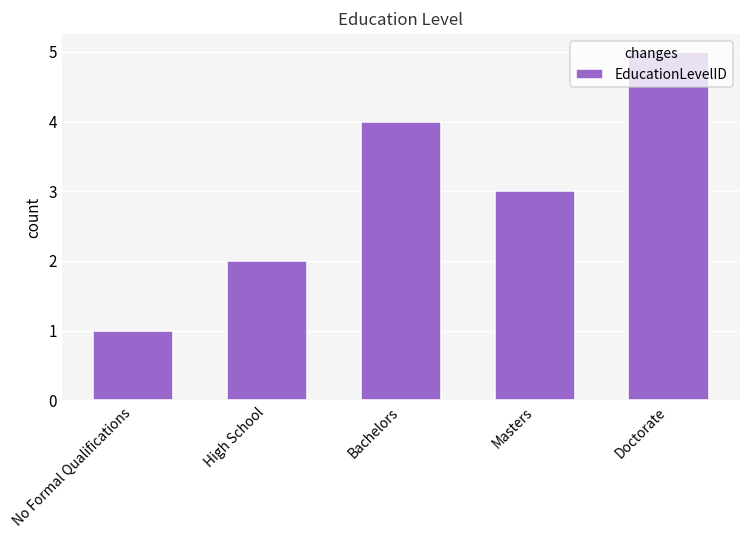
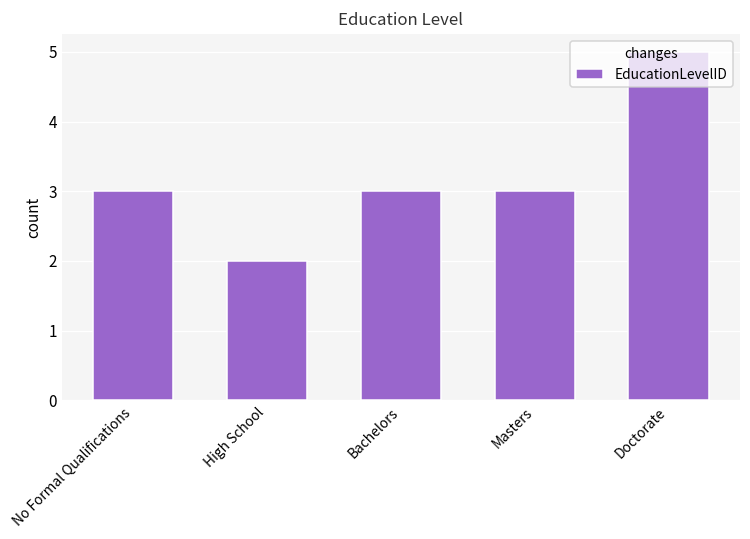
  {
-   "No Formal Qualifications": 1,
+   "No Formal Qualifications": 3,
    "High School": 2,
-   "Bachelors": 4,
+   "Bachelors": 3,
    "Masters": 3
  }
